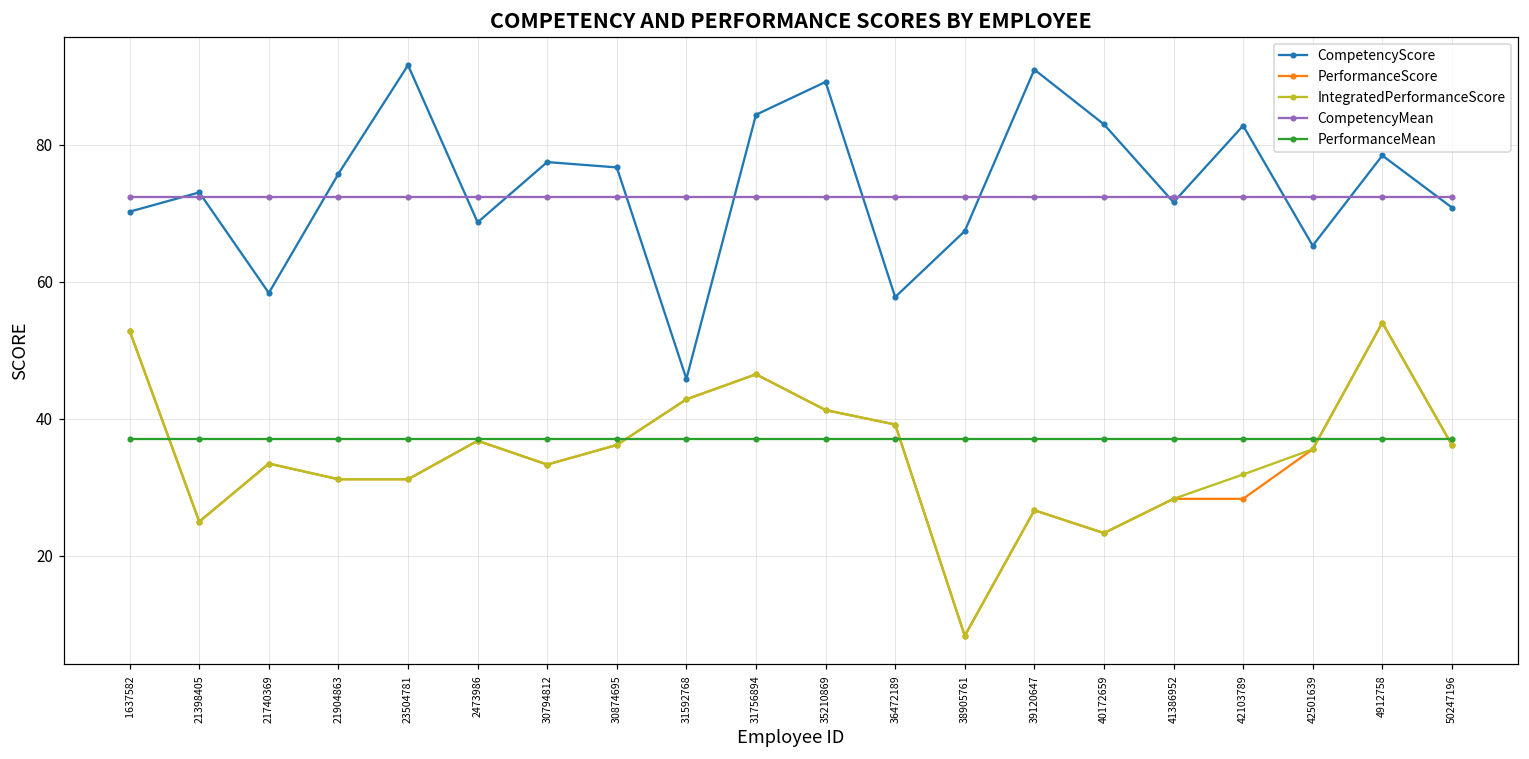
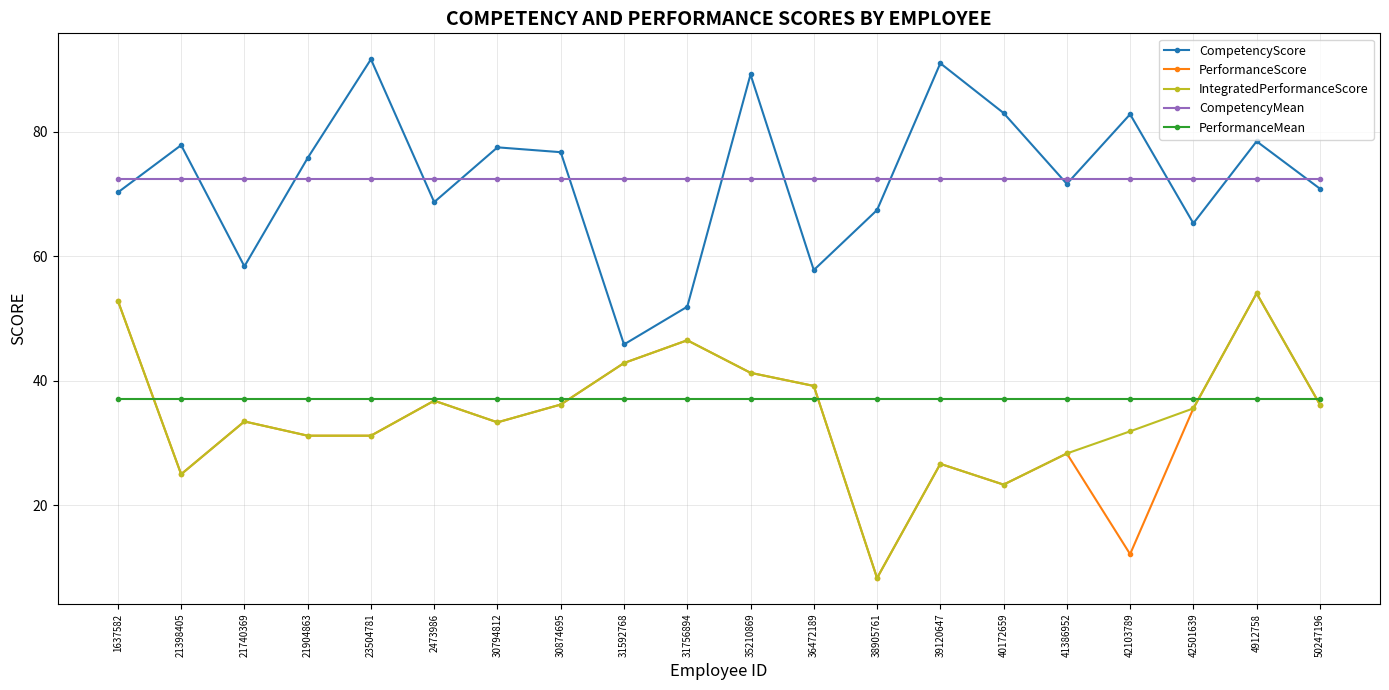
  {
    "CompetencyScore": {
      "1637582": 70,
-     "21398405": 73,
+     "21398405": 78,
      "21740369": 58,
      "21904863": 76,
      "23504781": 92,
      "2473986": 69,
      "30794812": 77,
      "30874695": 77,
      "31592768": 46,
-     "31756894": 84,
+     "31756894": 52,
      "35210869": 89,
      "36472189": 58,
      "38905761": 67,
      "39120647": 91,
      "40172659": 83,
      "41386952": 72,
      "42103789": 83,
      "42501639": 65,
      "4912758": 78,
      "50247196": 71
    },
    "PerformanceScore": {
-     "42103789": 28
+     "42103789": 12
    },
    "IntegratedPerformanceScore": {
      "42103789": 32
    },
    "CompetencyMean": {
      "1637582": 72,
      "21398405": 72,
      "21740369": 72,
      "21904863": 72,
      "23504781": 72,
      "2473986": 72,
      "30794812": 72,
      "30874695": 72,
      "31592768": 72,
      "31756894": 72,
      "35210869": 72,
      "36472189": 72,
      "38905761": 72,
      "39120647": 72,
      "40172659": 72,
      "41386952": 72,
      "42103789": 72,
      "42501639": 72,
      "4912758": 72,
      "50247196": 72
    },
    "PerformanceMean": {
      "1637582": 37,
      "21398405": 37,
      "21740369": 37,
      "21904863": 37,
      "23504781": 37,
      "30794812": 37,
      "30874695": 37,
      "31592768": 37,
      "31756894": 37,
      "35210869": 37,
      "36472189": 37,
      "38905761": 37,
      "39120647": 37,
      "40172659": 37,
      "41386952": 37,
      "42103789": 37,
      "42501639": 37,
      "4912758": 37,
      "50247196": 37
    }
  }
